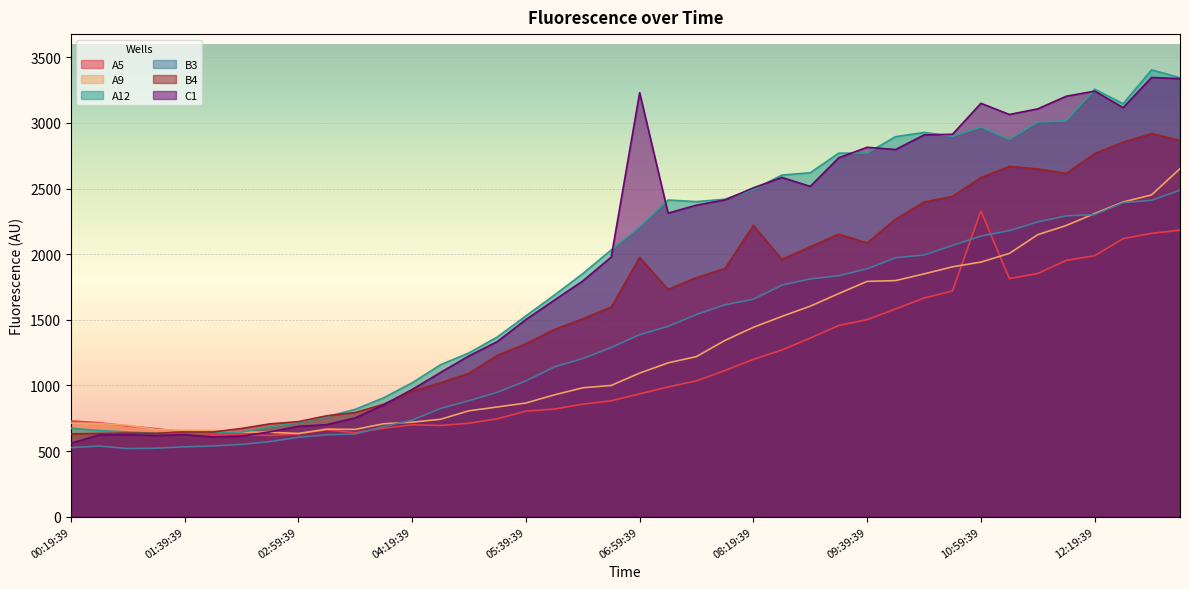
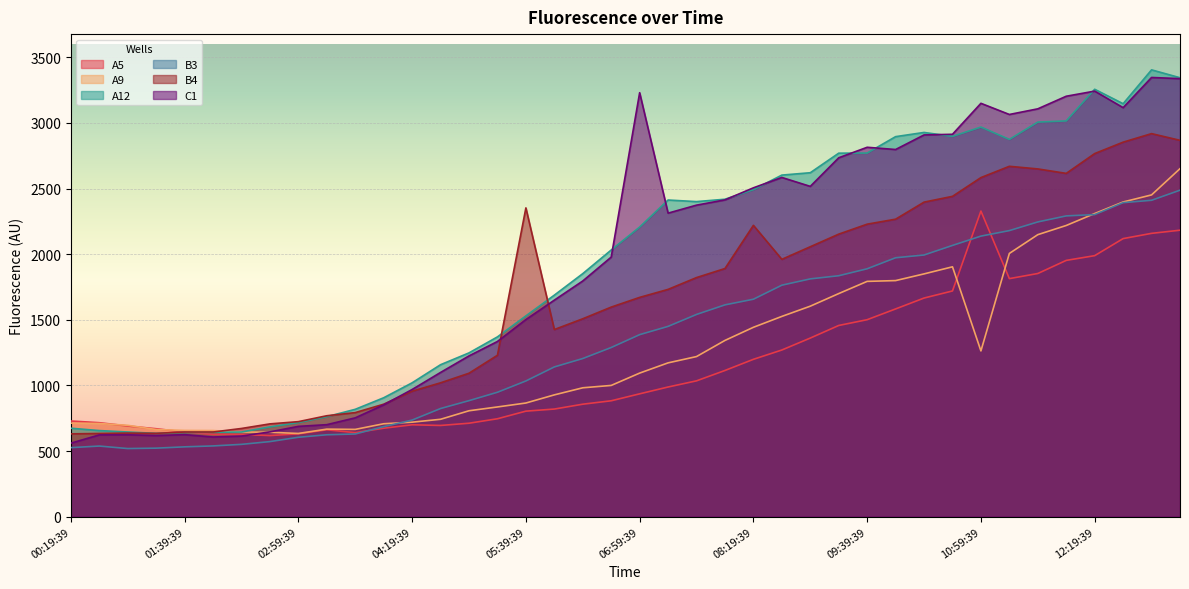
  {
    "A5": {
      "04:19:39": 700,
      "05:39:39": 800,
      "06:59:39": 940,
      "08:19:39": 1200,
      "09:39:39": 1500,
      "10:59:39": 2330,
      "12:19:39": 1990
    },
    "A9": {
      "05:39:39": 870,
      "06:59:39": 1090,
      "08:19:39": 1440,
      "09:39:39": 1790,
-     "10:59:39": 1940
+     "10:59:39": 1260
    },
    "B4": {
      "00:19:39": 630,
-     "05:39:39": 1320,
-     "06:59:39": 1980,
+     "05:39:39": 2350,
+     "06:59:39": 1670,
      "08:19:39": 2220,
-     "09:39:39": 2090,
+     "09:39:39": 2230,
      "10:59:39": 2580,
      "12:19:39": 2770
    },
    "C1": {
      "00:19:39": 560,
      "02:59:39": 690,
      "05:39:39": 1500,
      "06:59:39": 3230,
      "09:39:39": 2820,
      "10:59:39": 3150
    }
  }
